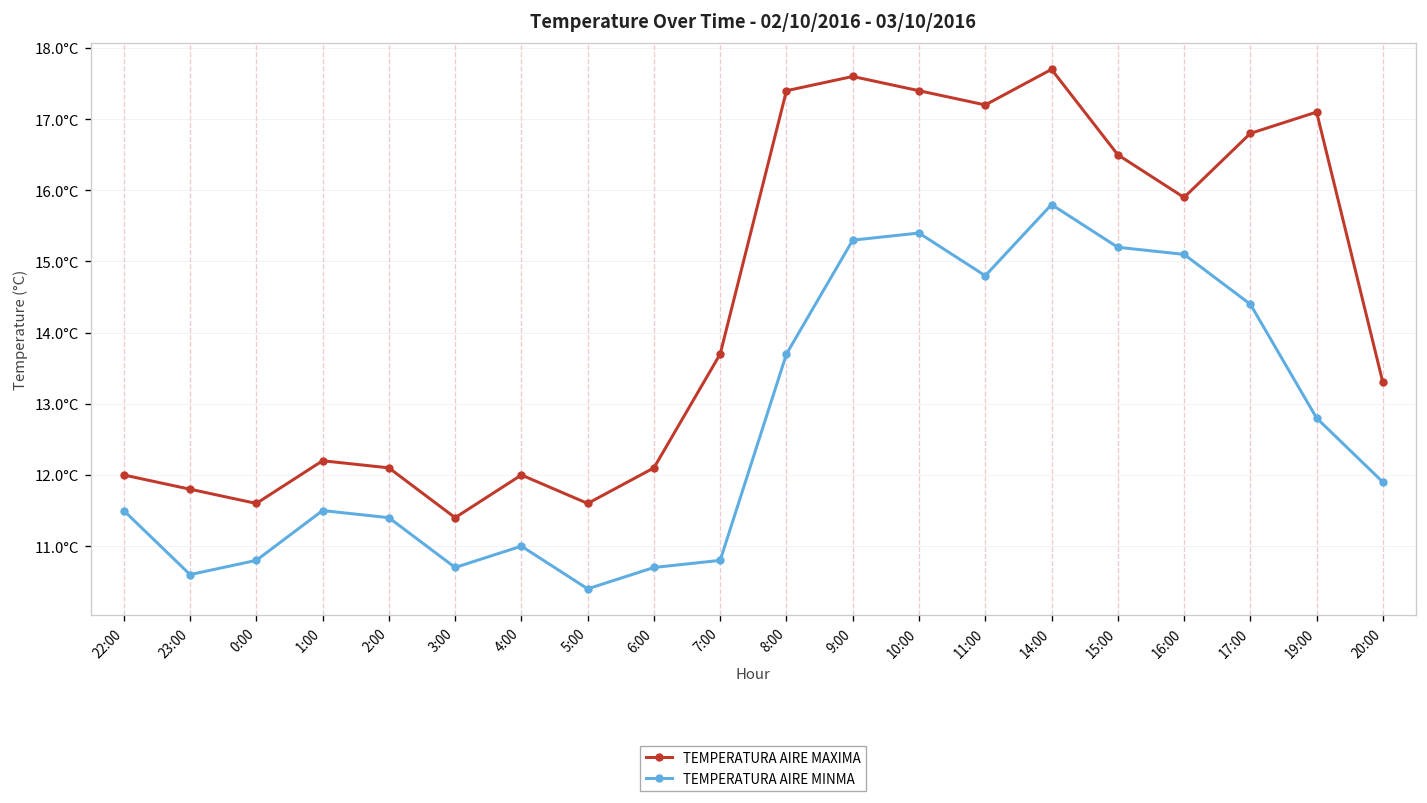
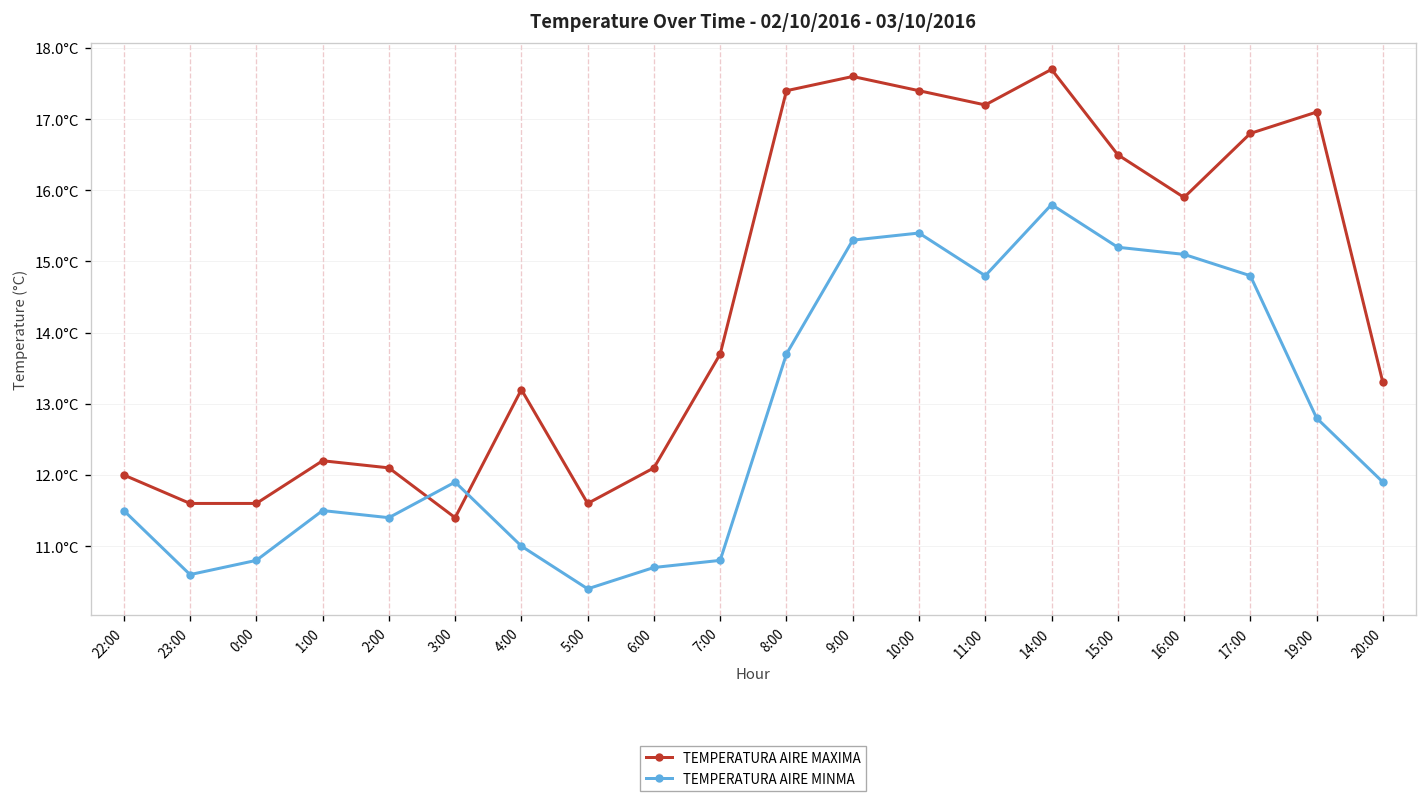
  {
    "TEMPERATURA AIRE MAXIMA": {
      "22:00": "12.0°C",
-     "23:00": "11.8°C",
+     "23:00": "11.6°C",
      "0:00": "11.6°C",
      "1:00": "12.2°C",
      "2:00": "12.1°C",
      "3:00": "11.4°C",
-     "4:00": "12.0°C",
+     "4:00": "13.2°C",
      "5:00": "11.6°C",
      "6:00": "12.1°C",
      "7:00": "13.7°C",
      "8:00": "17.4°C",
      "9:00": "17.6°C",
      "10:00": "17.4°C",
      "11:00": "17.2°C",
      "14:00": "17.7°C",
      "15:00": "16.5°C",
      "16:00": "15.9°C",
      "17:00": "16.8°C",
      "19:00": "17.1°C",
      "20:00": "13.3°C"
    },
    "TEMPERATURA AIRE MINMA": {
      "22:00": "11.5°C",
      "23:00": "10.6°C",
      "0:00": "10.8°C",
      "1:00": "11.5°C",
      "2:00": "11.4°C",
-     "3:00": "10.7°C",
+     "3:00": "11.9°C",
      "4:00": "11.0°C",
      "5:00": "10.4°C",
      "6:00": "10.7°C",
      "7:00": "10.8°C",
      "8:00": "13.7°C",
      "9:00": "15.3°C",
      "10:00": "15.4°C",
      "11:00": "14.8°C",
      "14:00": "15.8°C",
      "15:00": "15.2°C",
      "16:00": "15.1°C",
-     "17:00": "14.4°C",
+     "17:00": "14.8°C",
      "19:00": "12.8°C",
      "20:00": "11.9°C"
    }
  }
